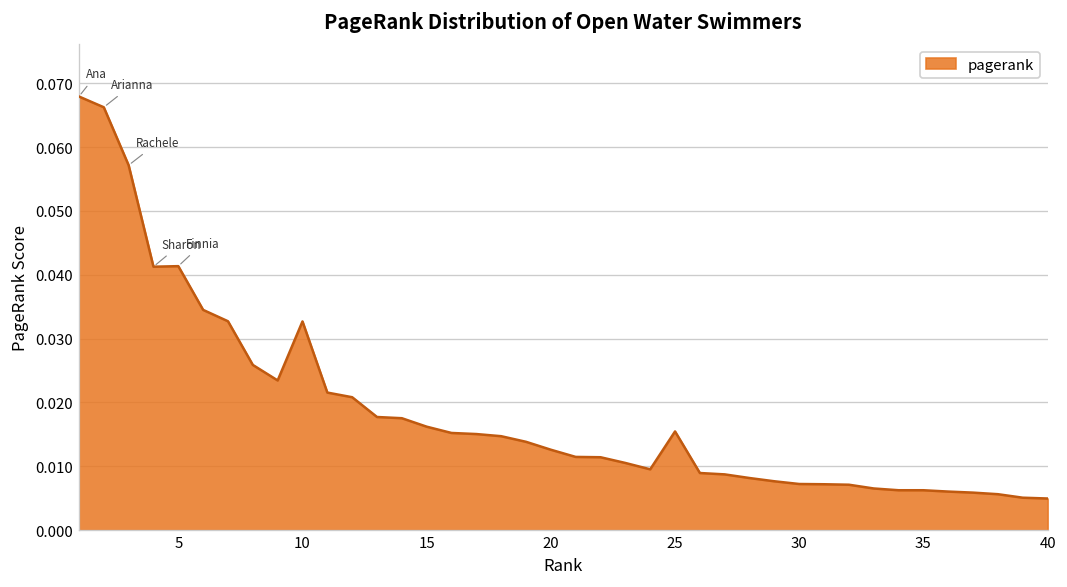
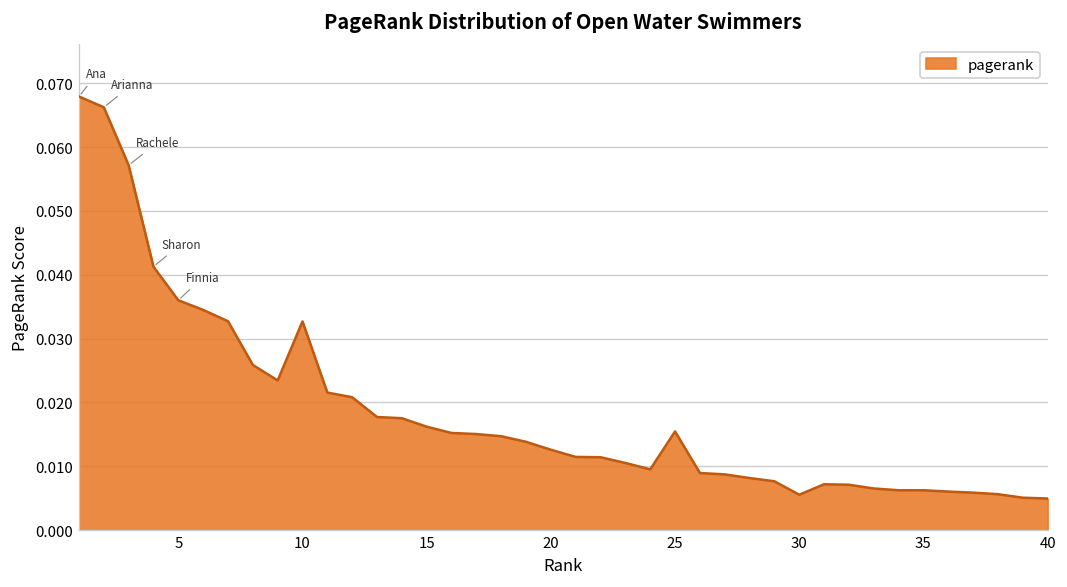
  {
-   "5": 0.041,
+   "5": 0.036,
    "10": 0.033,
    "15": 0.016,
    "20": 0.013,
    "25": 0.015,
-   "30": 0.007,
+   "30": 0.006,
    "35": 0.006,
    "40": 0.005
  }
